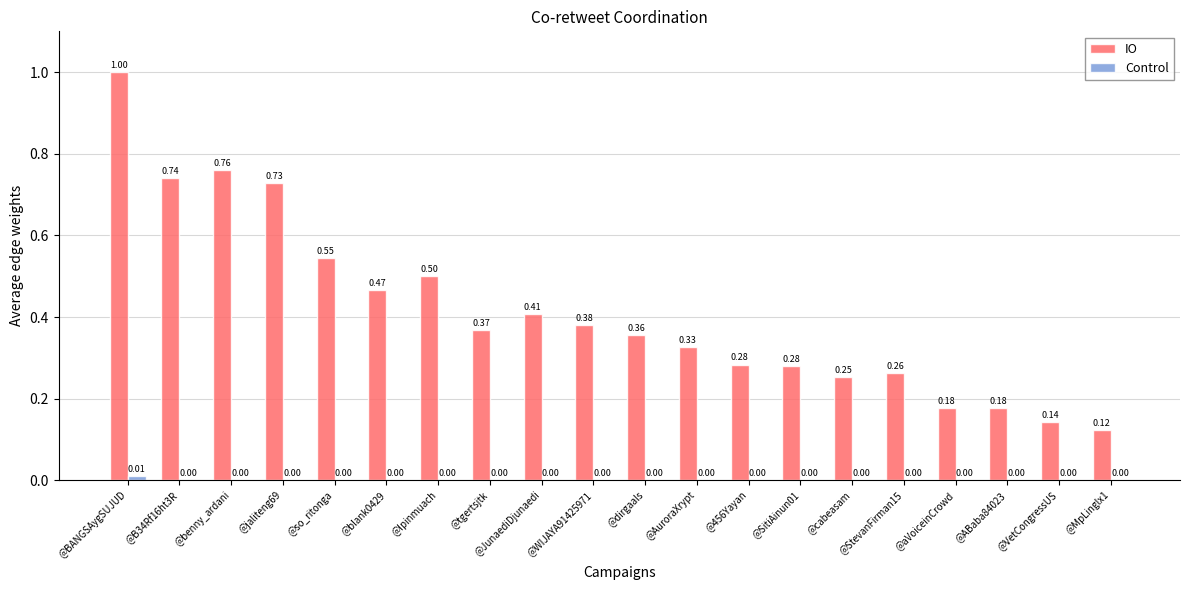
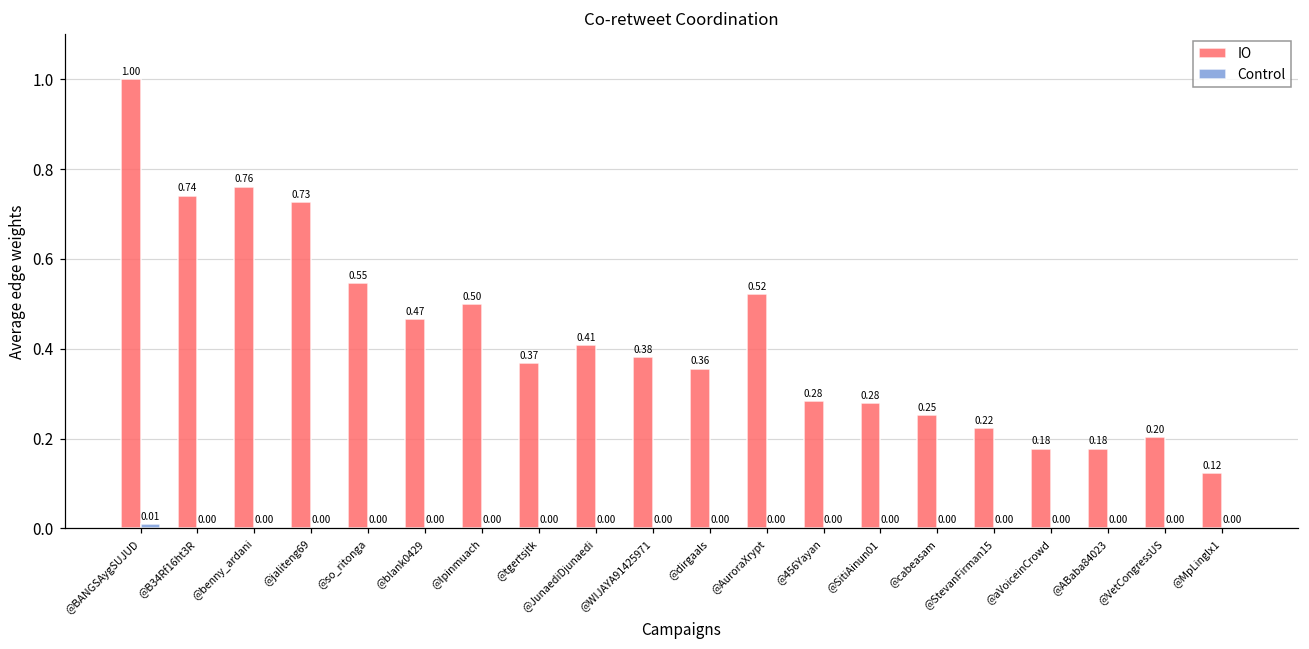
  {
    "IO": {
      "@BANGSAygSUJUD": 1.00,
      "@B34Rf16ht3R": 0.74,
      "@benny_ardani": 0.76,
      "@jaliteng69": 0.73,
      "@so_ritonga": 0.55,
      "@blank0429": 0.47,
      "@Ipinmuach": 0.50,
      "@tgertsjtk": 0.37,
      "@JunaediDjunaedi": 0.41,
      "@WIJAYA91425971": 0.38,
      "@dirgaals": 0.36,
-     "@AuroraXrypt": 0.33,
+     "@AuroraXrypt": 0.52,
      "@456Yayan": 0.28,
      "@SitiAinun01": 0.28,
      "@cabeasam": 0.25,
-     "@StevanFirman15": 0.26,
+     "@StevanFirman15": 0.22,
      "@aVoiceinCrowd": 0.18,
      "@ABaba84023": 0.18,
-     "@VetCongressUS": 0.14,
+     "@VetCongressUS": 0.20,
      "@MpLinglx1": 0.12
    },
    "Control": {
      "@BANGSAygSUJUD": 0.01,
      "@B34Rf16ht3R": 0.00,
      "@benny_ardani": 0.00,
      "@jaliteng69": 0.00,
      "@so_ritonga": 0.00,
      "@blank0429": 0.00,
      "@Ipinmuach": 0.00,
      "@tgertsjtk": 0.00,
      "@JunaediDjunaedi": 0.00,
      "@WIJAYA91425971": 0.00,
      "@dirgaals": 0.00,
      "@AuroraXrypt": 0.00,
      "@456Yayan": 0.00,
      "@SitiAinun01": 0.00,
      "@cabeasam": 0.00,
      "@StevanFirman15": 0.00,
      "@aVoiceinCrowd": 0.00,
      "@ABaba84023": 0.00,
      "@VetCongressUS": 0.00,
      "@MpLinglx1": 0.00
    }
  }
